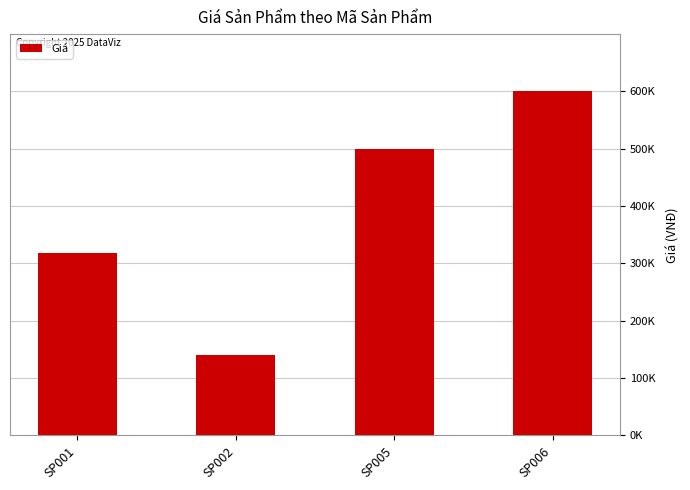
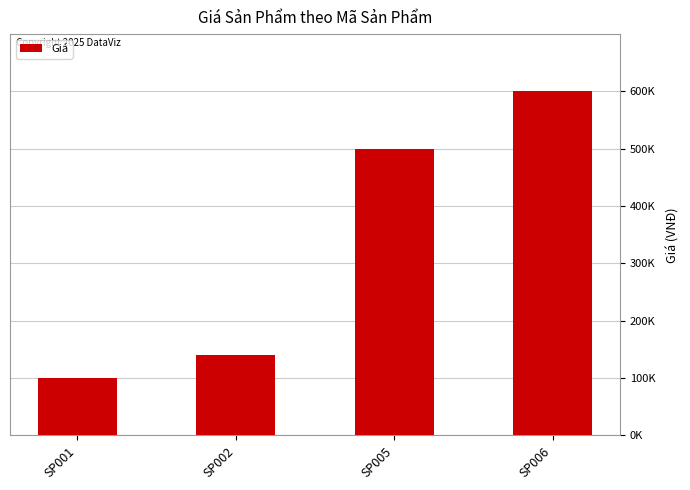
  {
-   "SP001": 320000,
+   "SP001": 100000,
    "SP002": 140000,
    "SP005": 500000,
    "SP006": 600000
  }
